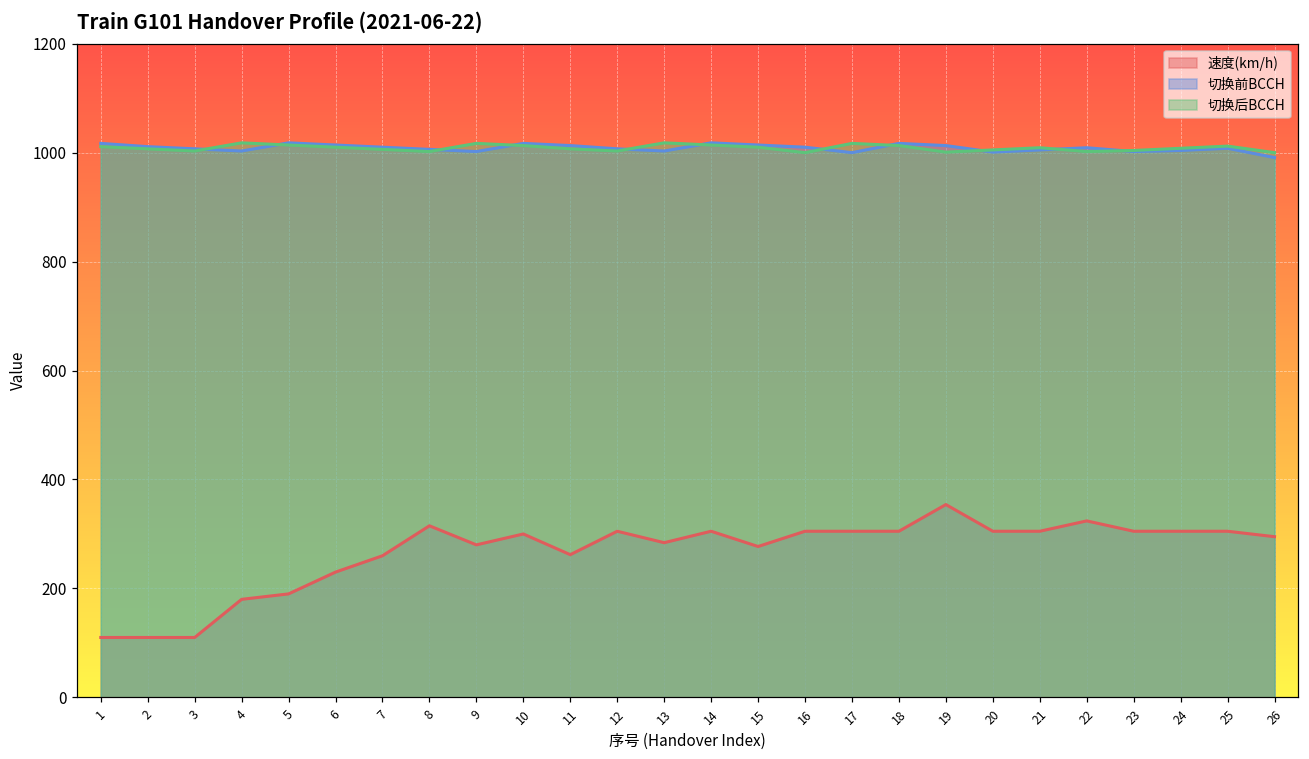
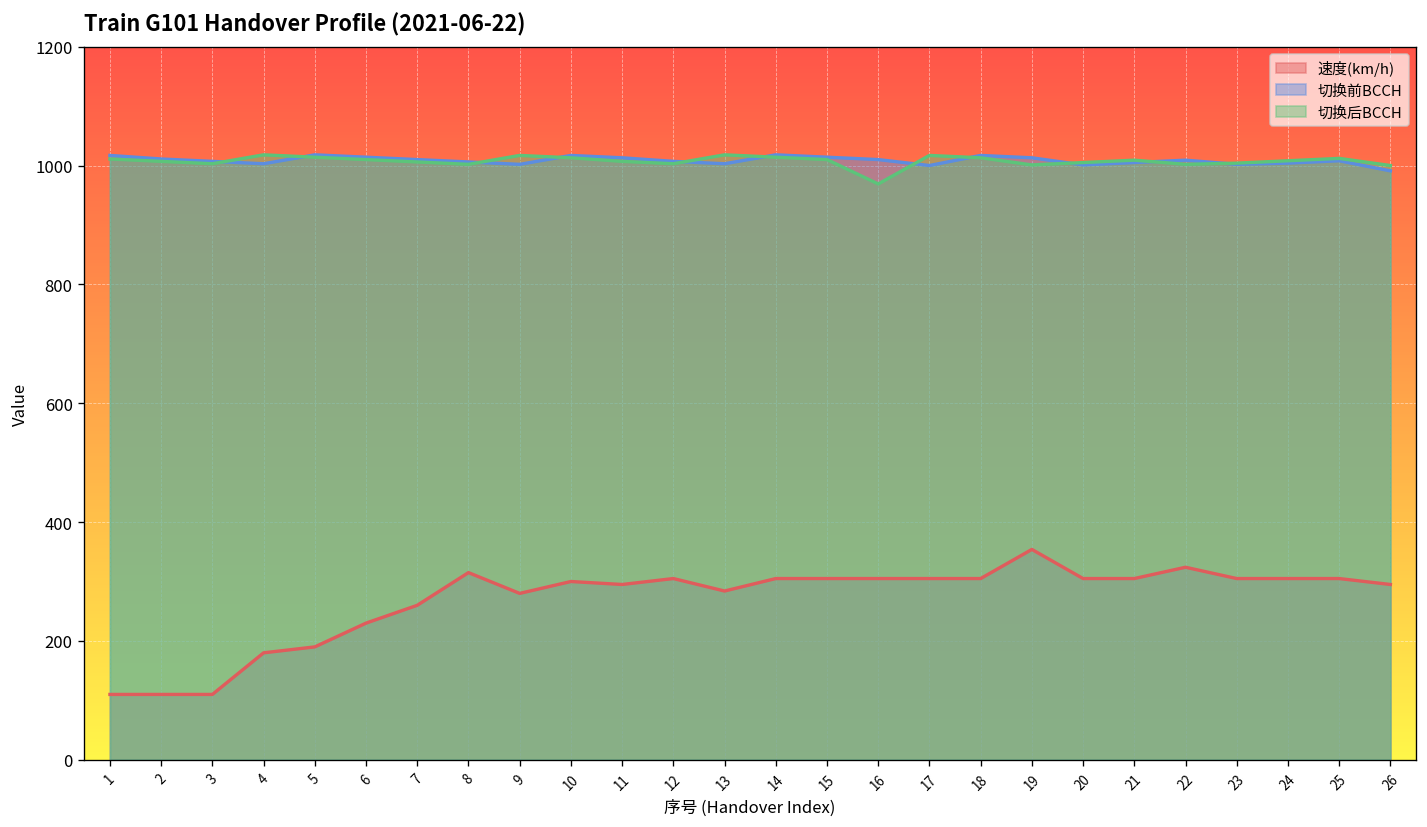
  {
    "速度(km/h)": {
      "1": 110,
      "2": 110,
      "3": 110,
      "4": 180,
      "5": 190,
      "6": 230,
      "7": 260,
      "8": 320,
      "9": 280,
      "10": 300,
-     "11": 260,
+     "11": 300,
      "12": 310,
      "13": 280,
      "14": 310,
-     "15": 280,
+     "15": 310,
      "16": 310,
      "17": 310,
      "18": 310,
      "19": 350,
      "20": 310,
      "21": 310,
      "22": 320,
      "23": 310,
      "24": 310,
      "25": 310,
      "26": 300
    },
    "切换前BCCH": {
      "1": 1020,
      "4": 1000,
      "9": 1000,
      "11": 1010,
      "13": 1000,
      "16": 1010,
      "17": 1000,
      "19": 1010,
      "22": 1010,
      "26": 990
    },
    "切换后BCCH": {
      "1": 1010,
      "4": 1020,
      "9": 1020,
      "11": 1010,
      "13": 1020,
-     "16": 1000,
+     "16": 970,
      "17": 1020,
      "19": 1000,
      "22": 1000,
      "26": 1000
    }
  }
